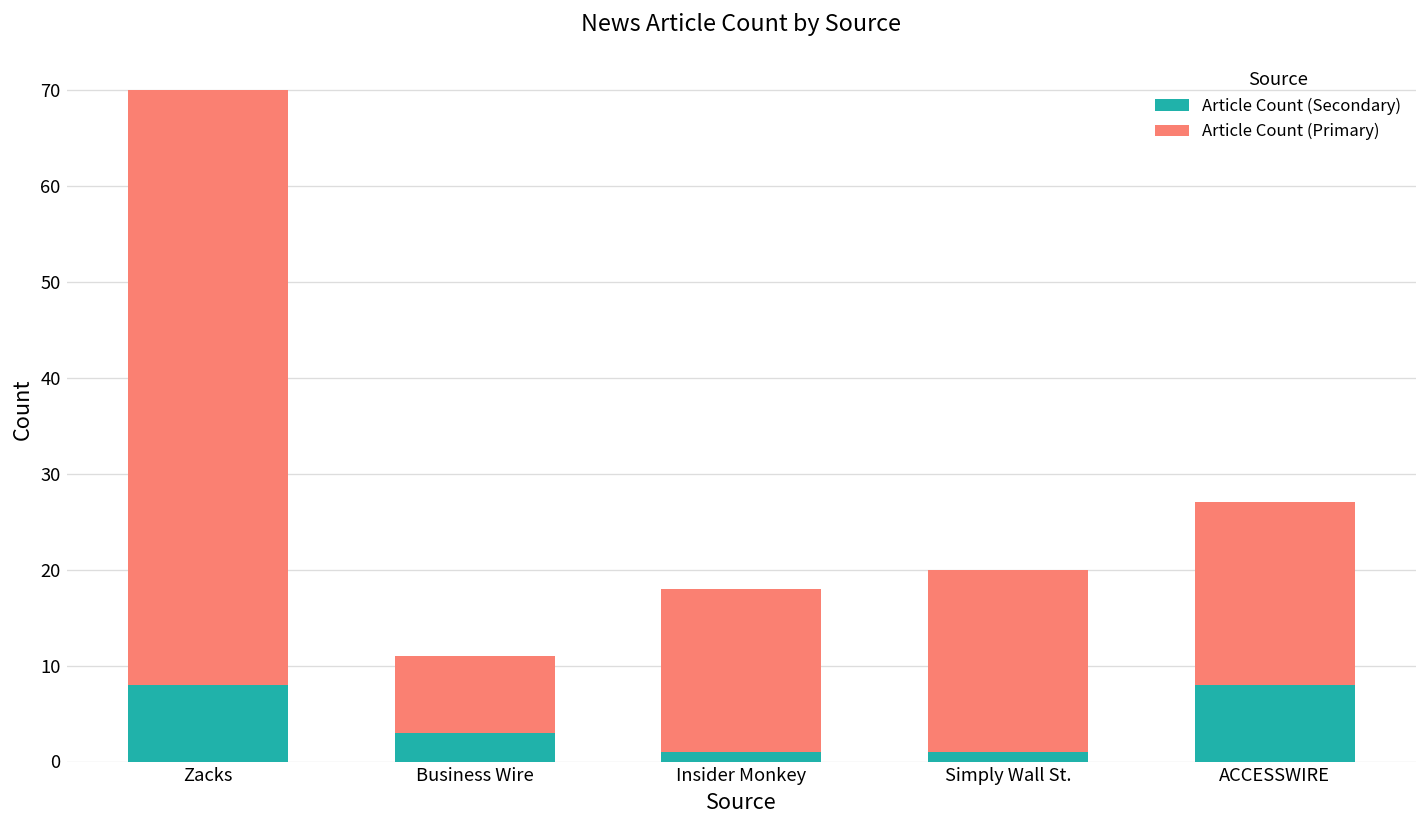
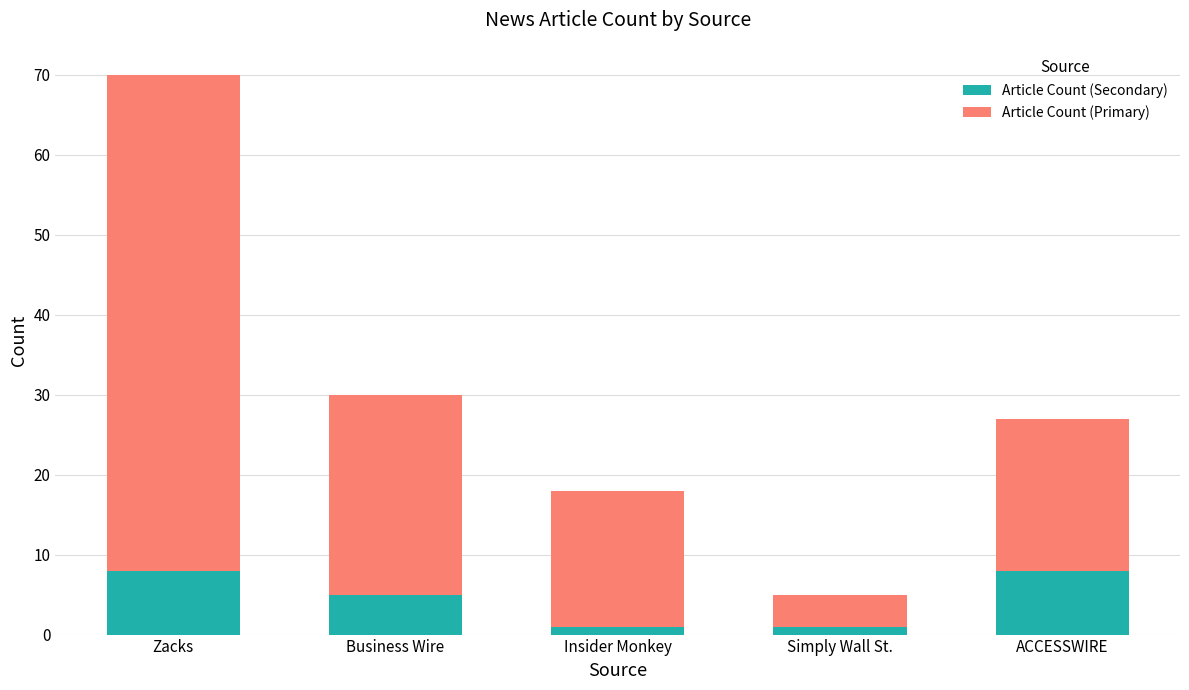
  {
    "Article Count (Secondary)": {
      "Zacks": 8,
-     "Business Wire": 3,
+     "Business Wire": 5,
      "Insider Monkey": 1,
      "Simply Wall St.": 1,
      "ACCESSWIRE": 8
    },
    "Article Count (Primary)": {
      "Zacks": 62,
-     "Business Wire": 8,
+     "Business Wire": 25,
      "Insider Monkey": 17,
-     "Simply Wall St.": 19,
+     "Simply Wall St.": 4,
      "ACCESSWIRE": 19
    }
  }
